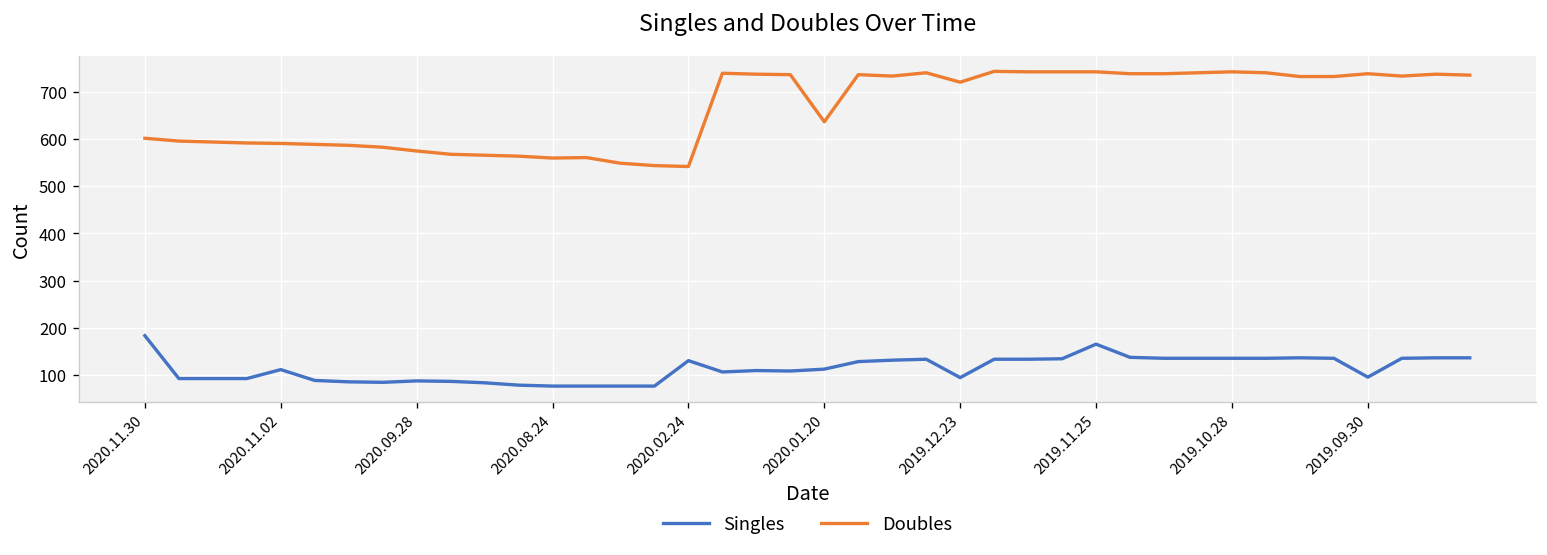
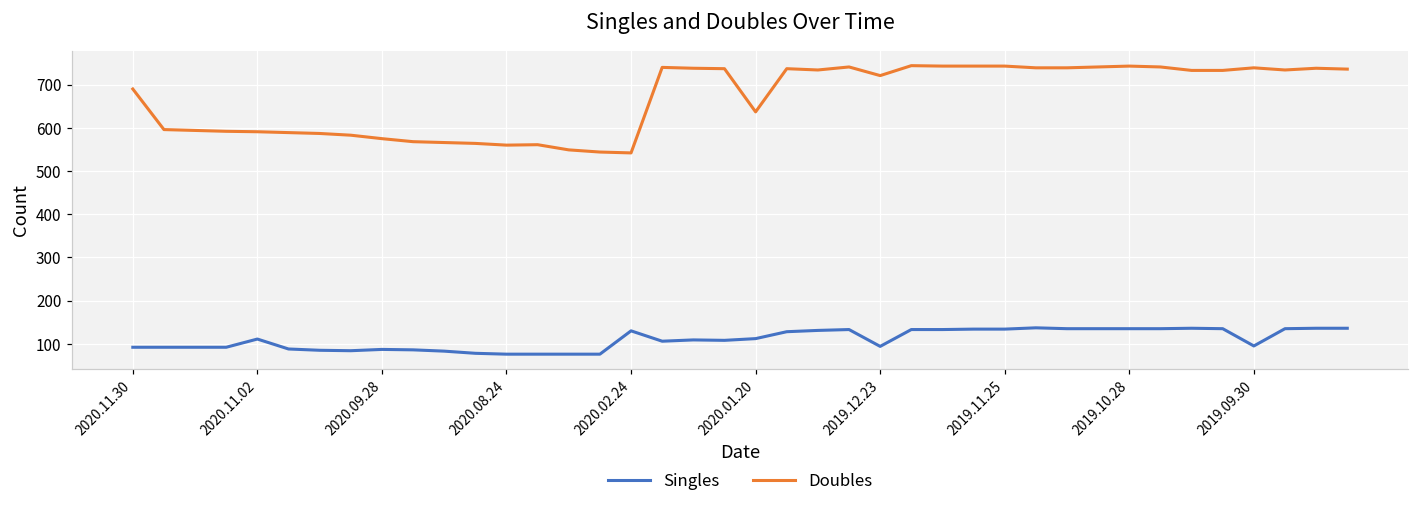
  {
    "Singles": {
-     "2020.11.30": 180,
+     "2020.11.30": 90,
      "2020.11.02": 110,
      "2020.09.28": 90,
      "2020.08.24": 80,
      "2020.02.24": 130,
      "2020.01.20": 110,
      "2019.12.23": 90,
-     "2019.11.25": 170,
+     "2019.11.25": 130,
      "2019.10.28": 140,
      "2019.09.30": 100
    },
    "Doubles": {
-     "2020.11.30": 600,
+     "2020.11.30": 690,
      "2020.11.02": 590,
      "2020.09.28": 580,
      "2020.08.24": 560,
      "2020.02.24": 540,
      "2020.01.20": 640,
      "2019.12.23": 720,
      "2019.11.25": 740,
      "2019.10.28": 740,
      "2019.09.30": 740
    }
  }
